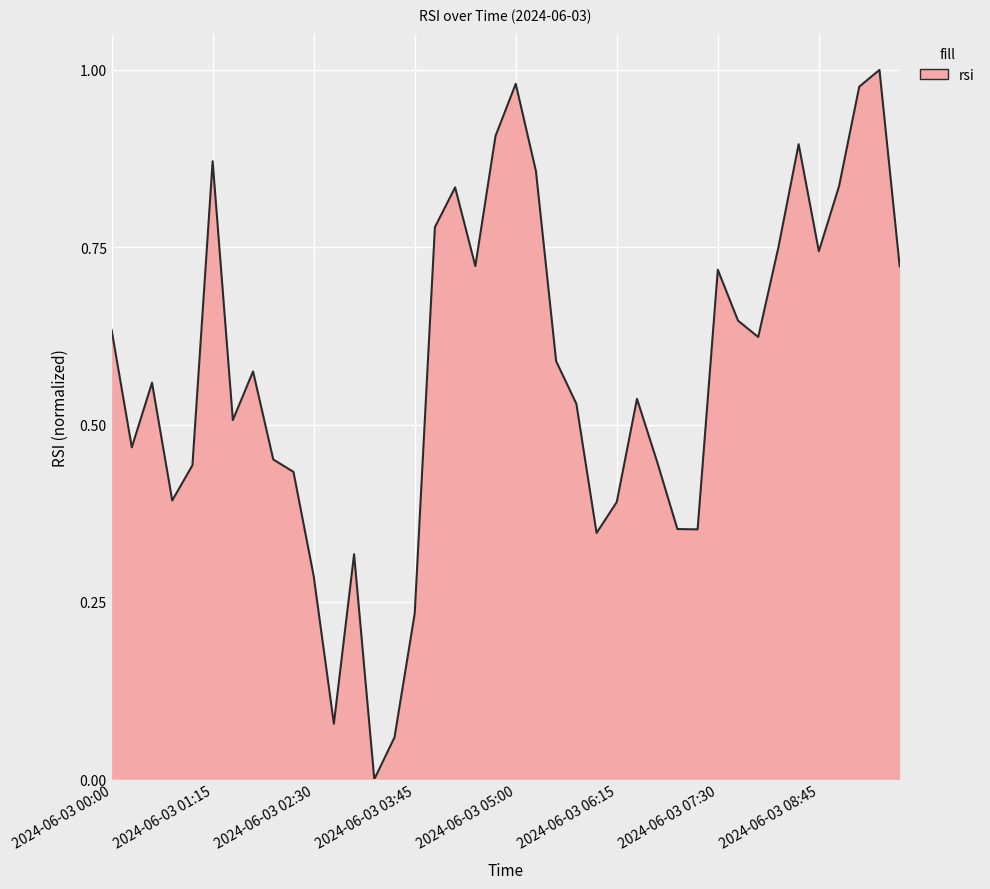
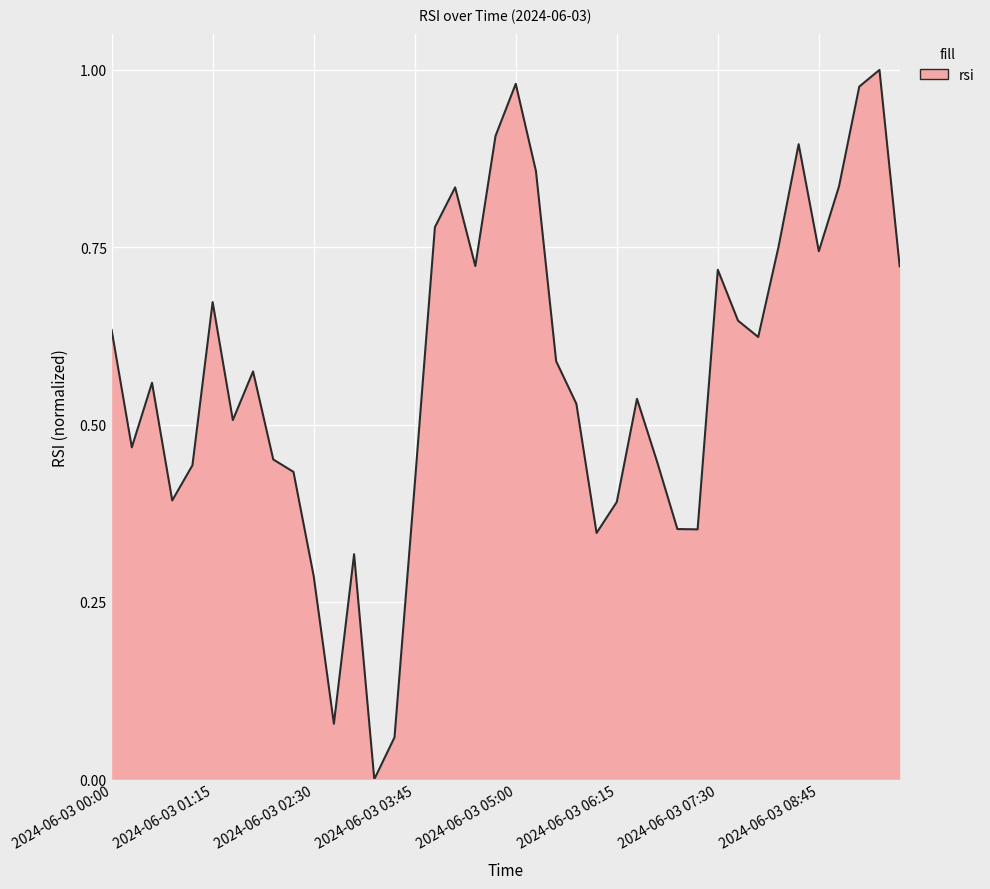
  {
    "2024-06-03 00:00": 0.63,
-   "2024-06-03 01:15": 0.87,
+   "2024-06-03 01:15": 0.67,
    "2024-06-03 02:30": 0.29,
-   "2024-06-03 03:45": 0.23,
+   "2024-06-03 03:45": 0.42,
    "2024-06-03 05:00": 0.98,
    "2024-06-03 06:15": 0.39,
    "2024-06-03 07:30": 0.72,
    "2024-06-03 08:45": 0.74
  }
